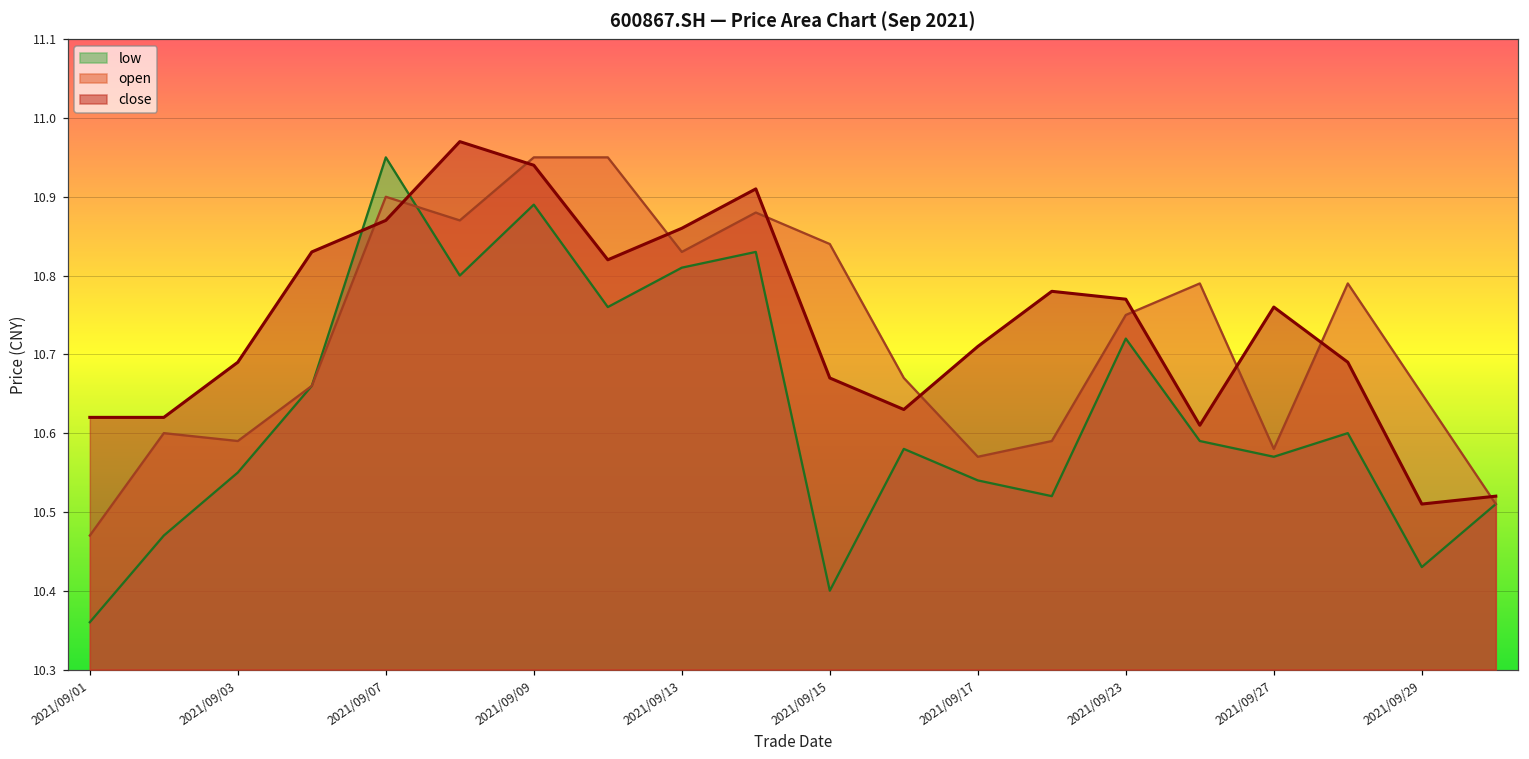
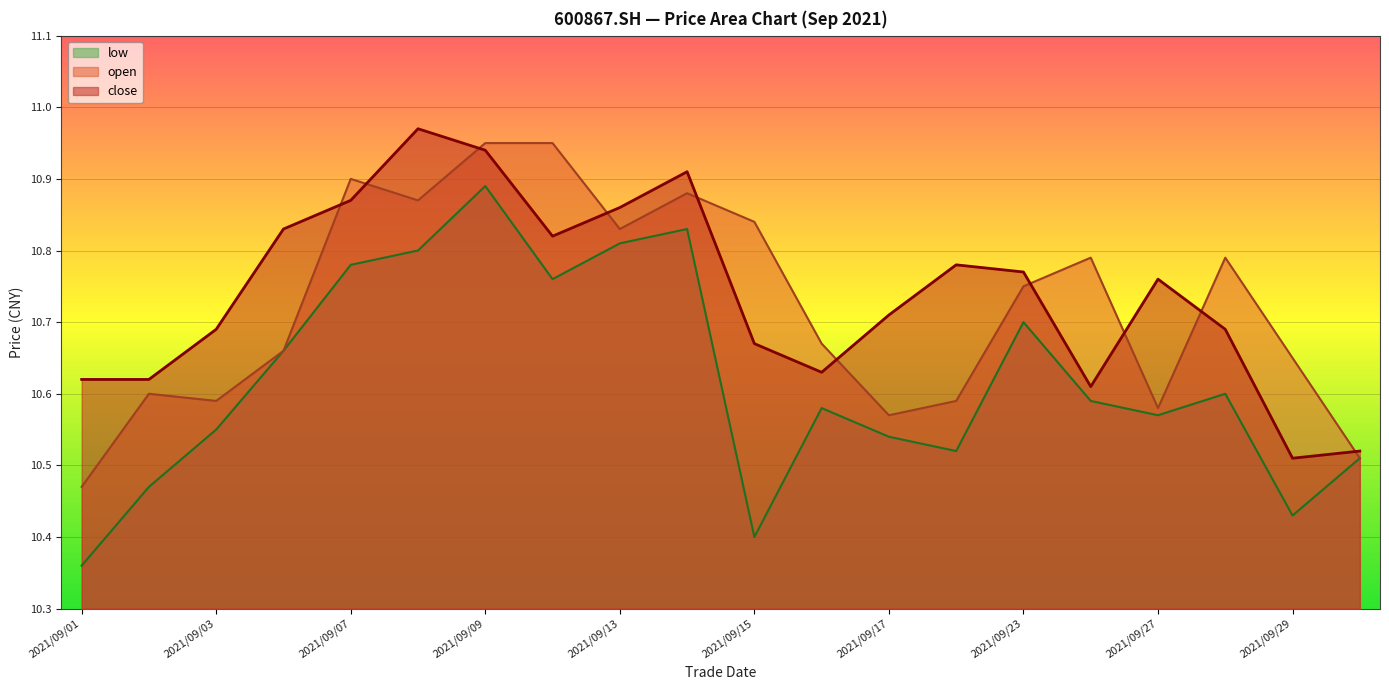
  {
    "low": {
      "2021/09/01": 10.36,
      "2021/09/03": 10.55,
-     "2021/09/07": 10.95,
+     "2021/09/07": 10.78,
      "2021/09/09": 10.89,
      "2021/09/13": 10.81,
      "2021/09/15": 10.40,
      "2021/09/17": 10.54,
-     "2021/09/23": 10.72,
+     "2021/09/23": 10.70,
      "2021/09/27": 10.57,
      "2021/09/29": 10.43
    }
  }
